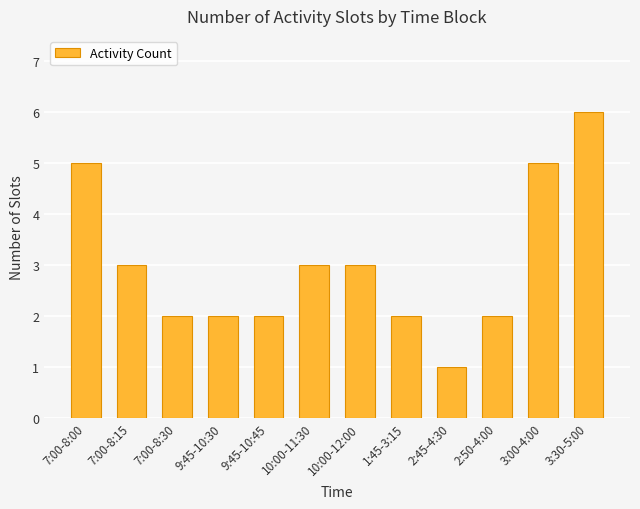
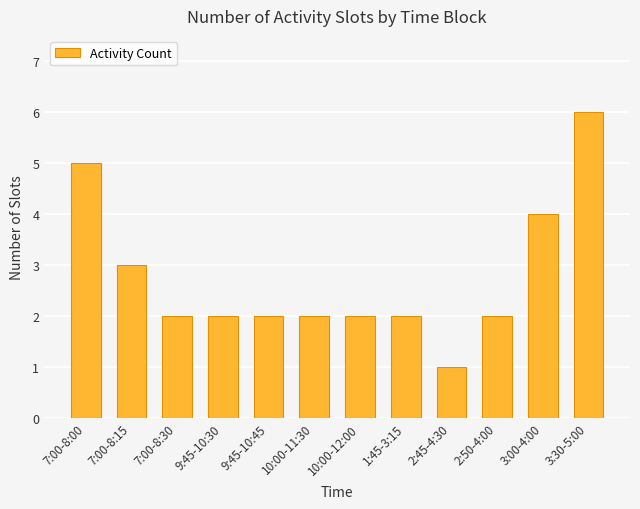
  {
    "7:00-8:00": 5,
    "7:00-8:15": 3,
    "7:00-8:30": 2,
    "9:45-10:30": 2,
    "9:45-10:45": 2,
-   "10:00-11:30": 3,
-   "10:00-12:00": 3,
+   "10:00-11:30": 2,
+   "10:00-12:00": 2,
    "1:45-3:15": 2,
    "2:45-4:30": 1,
    "2:50-4:00": 2,
-   "3:00-4:00": 5,
+   "3:00-4:00": 4,
    "3:30-5:00": 6
  }
